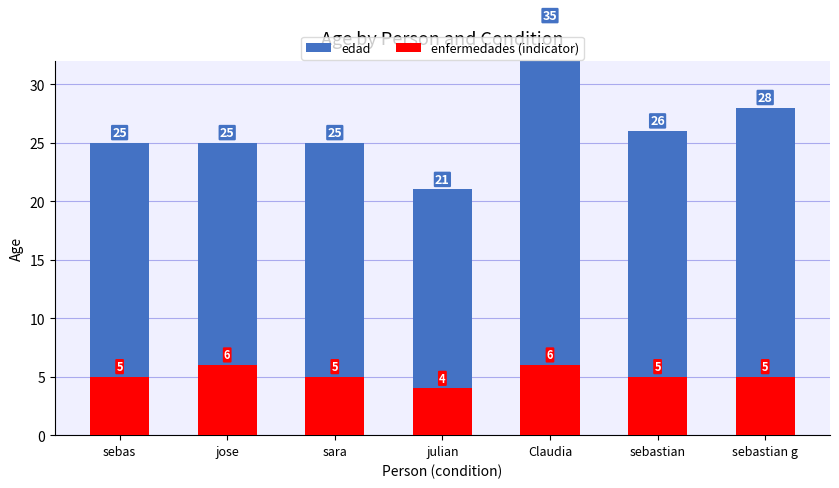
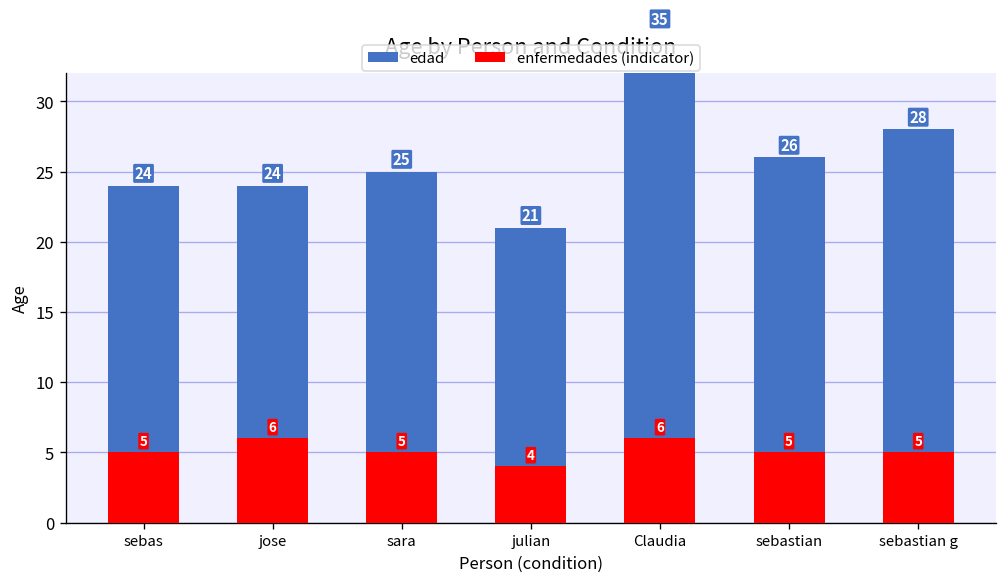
  {
    "edad": {
-     "sebas": 25,
-     "jose": 25
+     "sebas": 24,
+     "jose": 24
    }
  }
